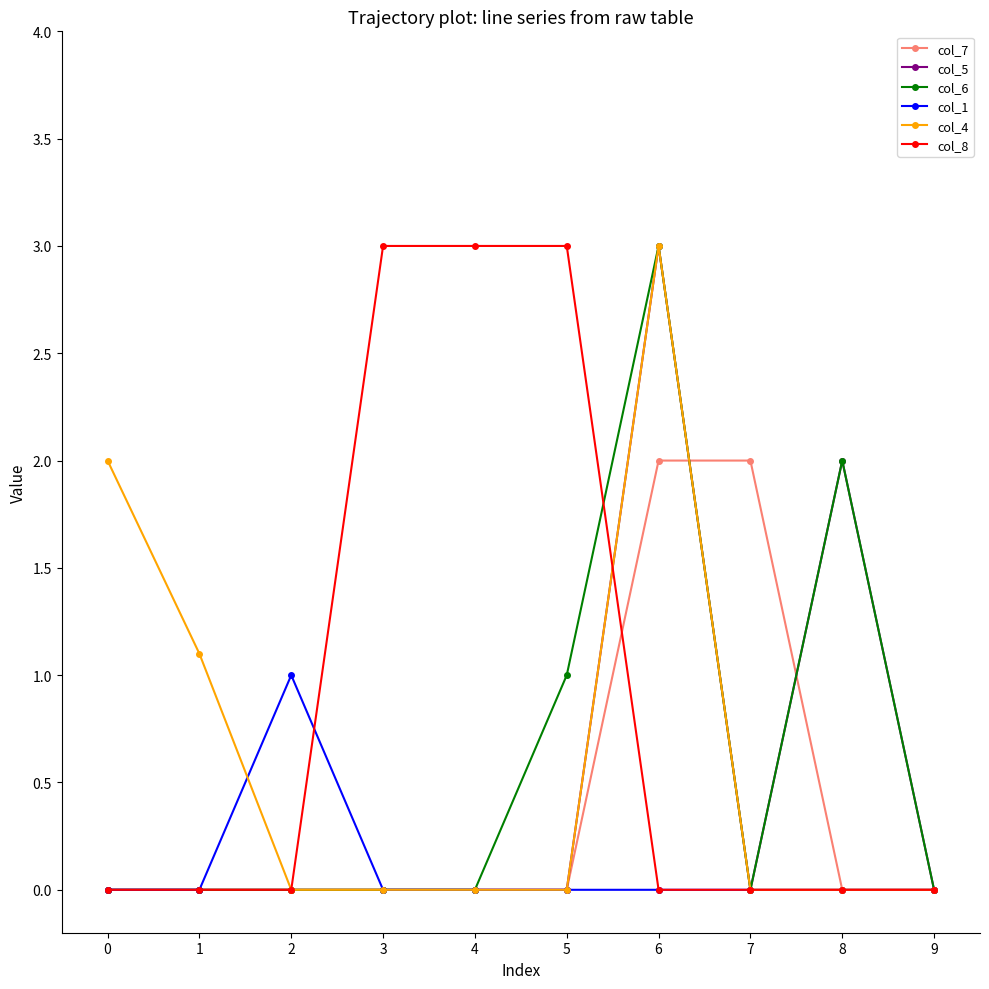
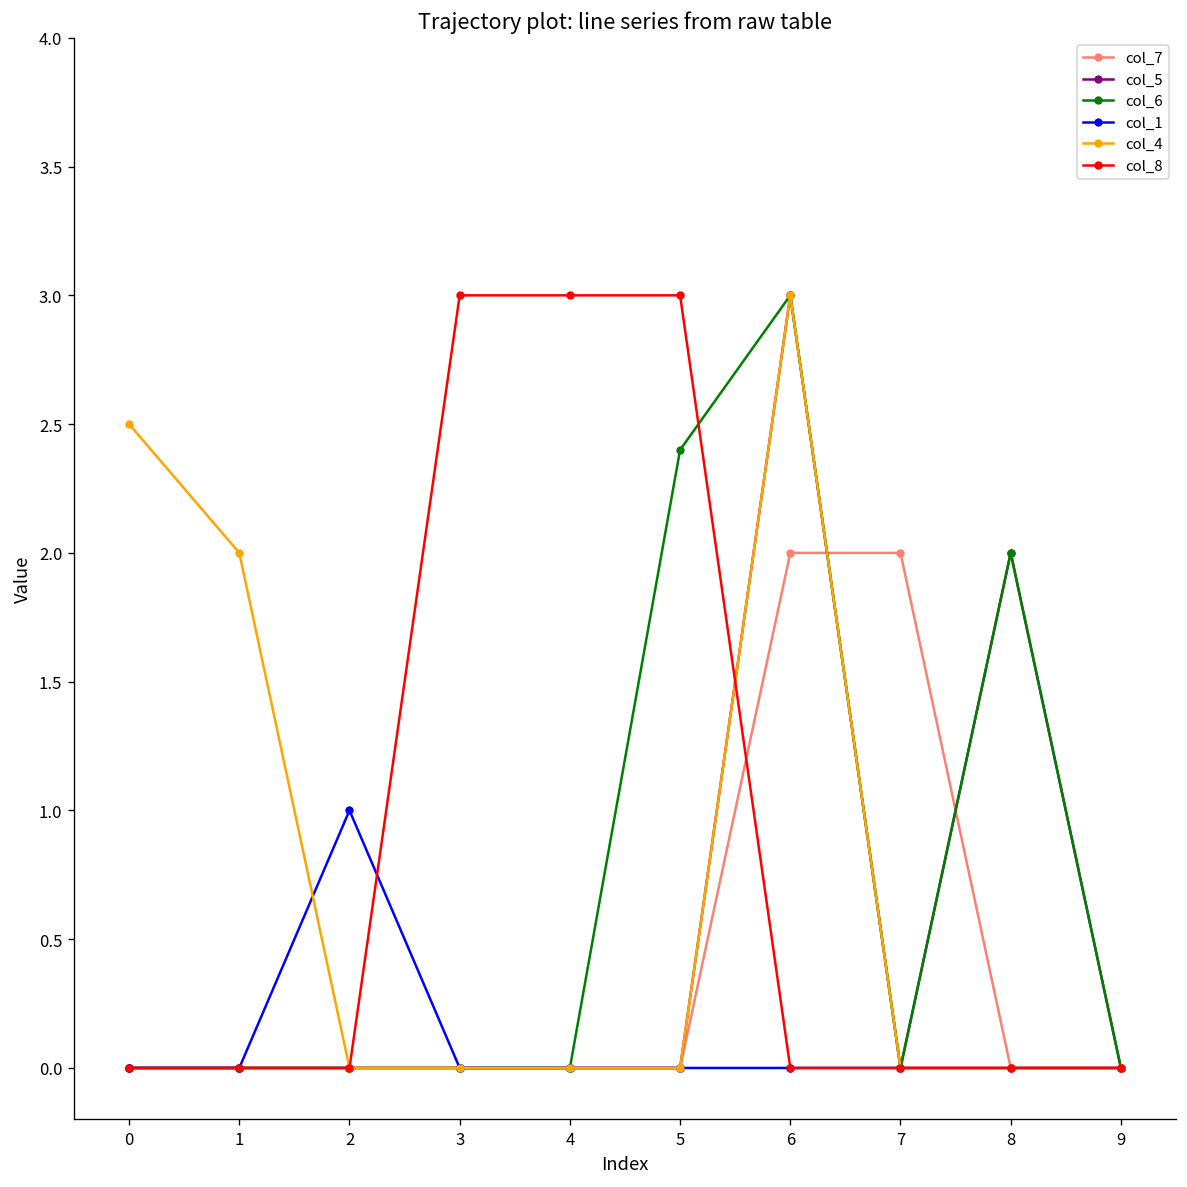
  {
    "col_7": {
      "6": 2.0,
      "7": 2.0
    },
    "col_6": {
-     "5": 1.0
+     "5": 2.4
    },
    "col_1": {
      "2": 1.0
    },
    "col_4": {
-     "0": 2.0,
-     "1": 1.1
+     "0": 2.5,
+     "1": 2.0
    },
    "col_8": {
      "3": 3.0,
      "4": 3.0,
      "5": 3.0
    }
  }
